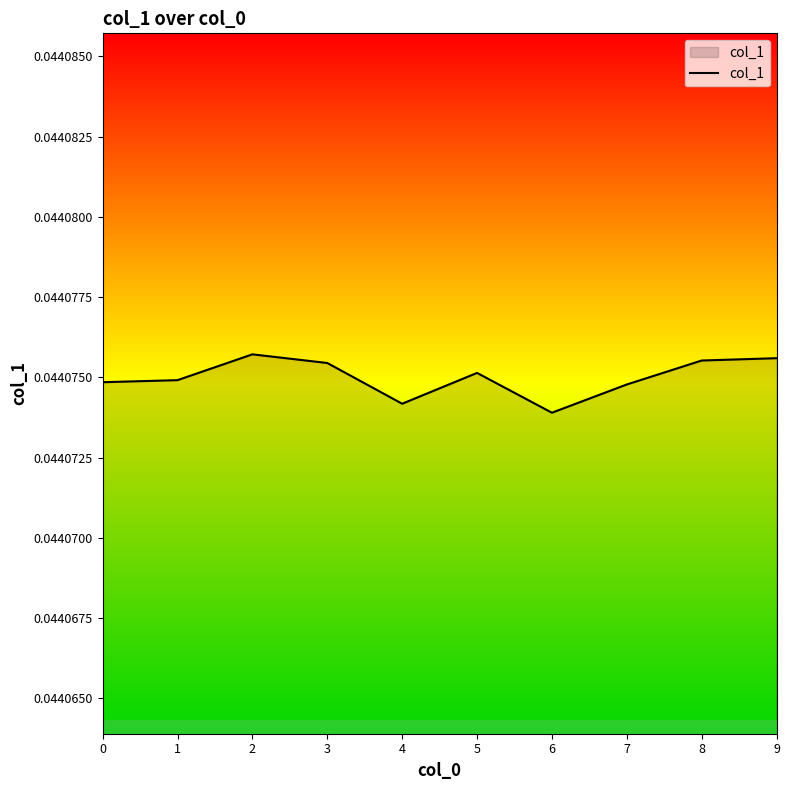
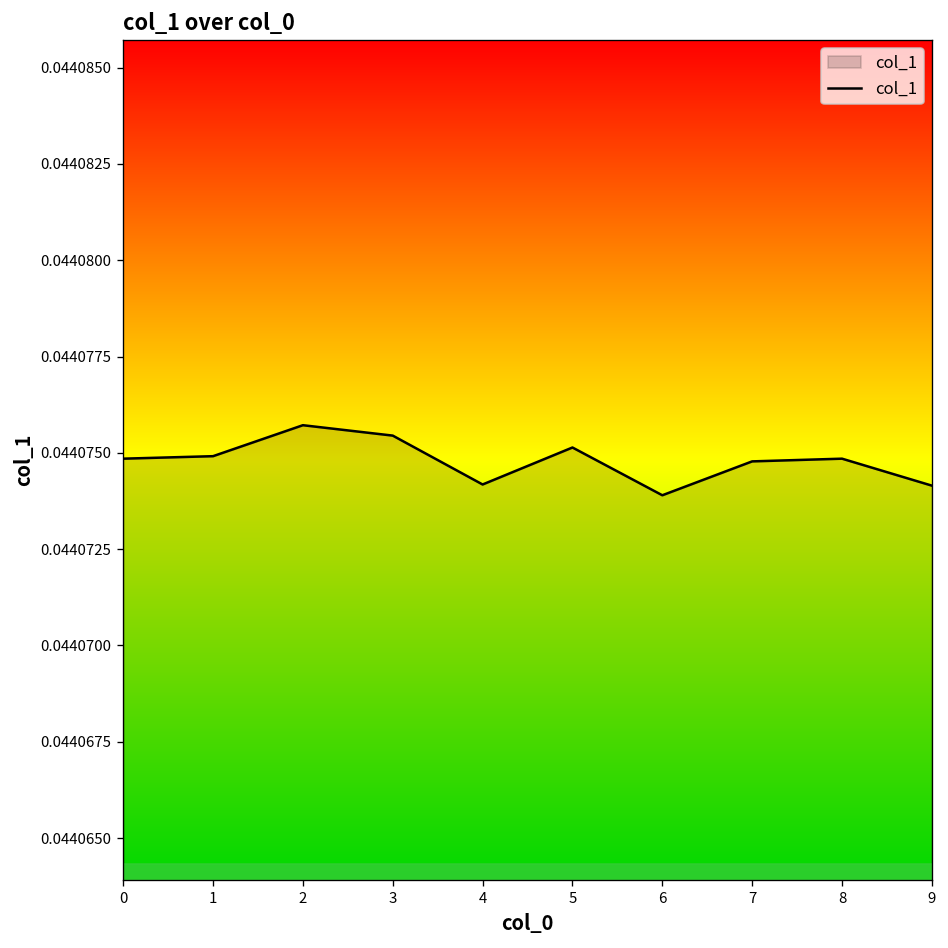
  {
    "col_1": {
      "0": 0.0440749,
      "1": 0.0440749,
      "2": 0.0440757,
      "3": 0.0440754,
      "4": 0.0440742,
      "5": 0.0440751,
      "6": 0.0440739,
      "7": 0.0440748,
-     "8": 0.0440755,
-     "9": 0.0440756
+     "8": 0.0440749,
+     "9": 0.0440742
    }
  }
